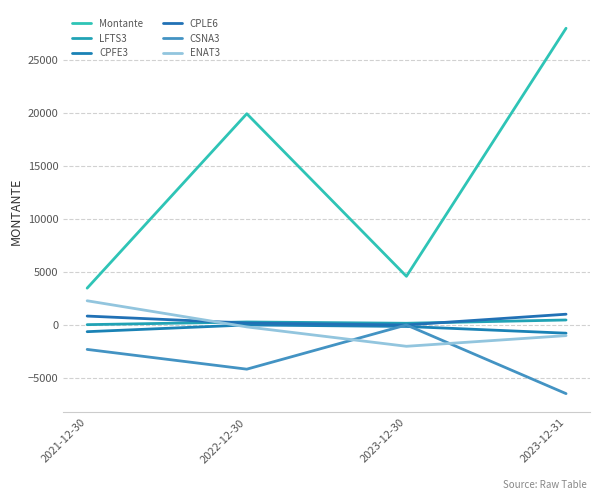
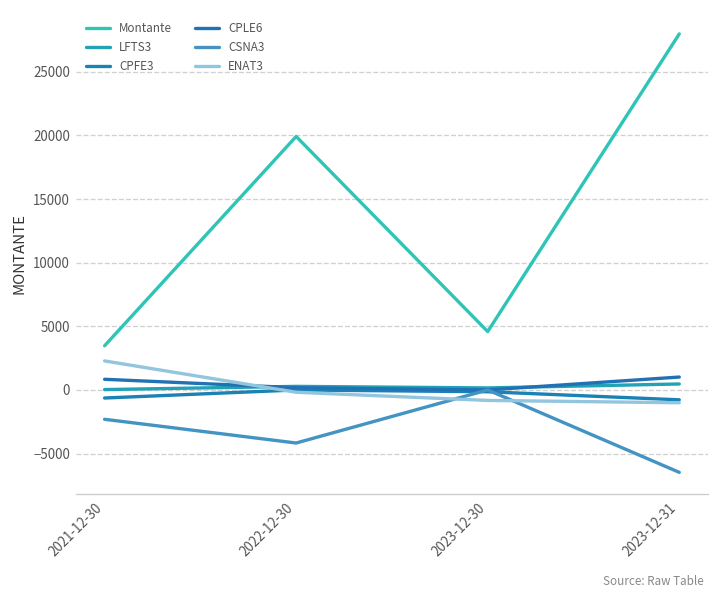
  {
    "ENAT3": {
      "2021-12-30": 2300,
-     "2023-12-30": -2000
+     "2023-12-30": -800
    }
  }
